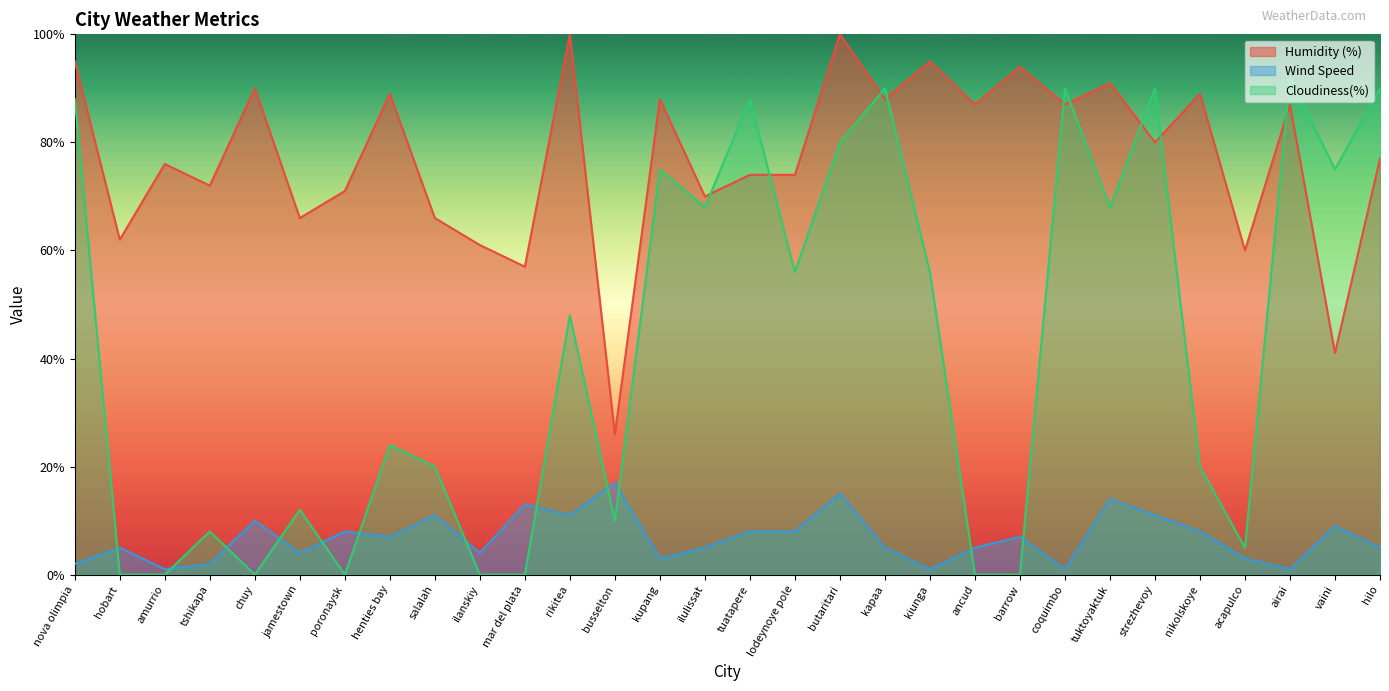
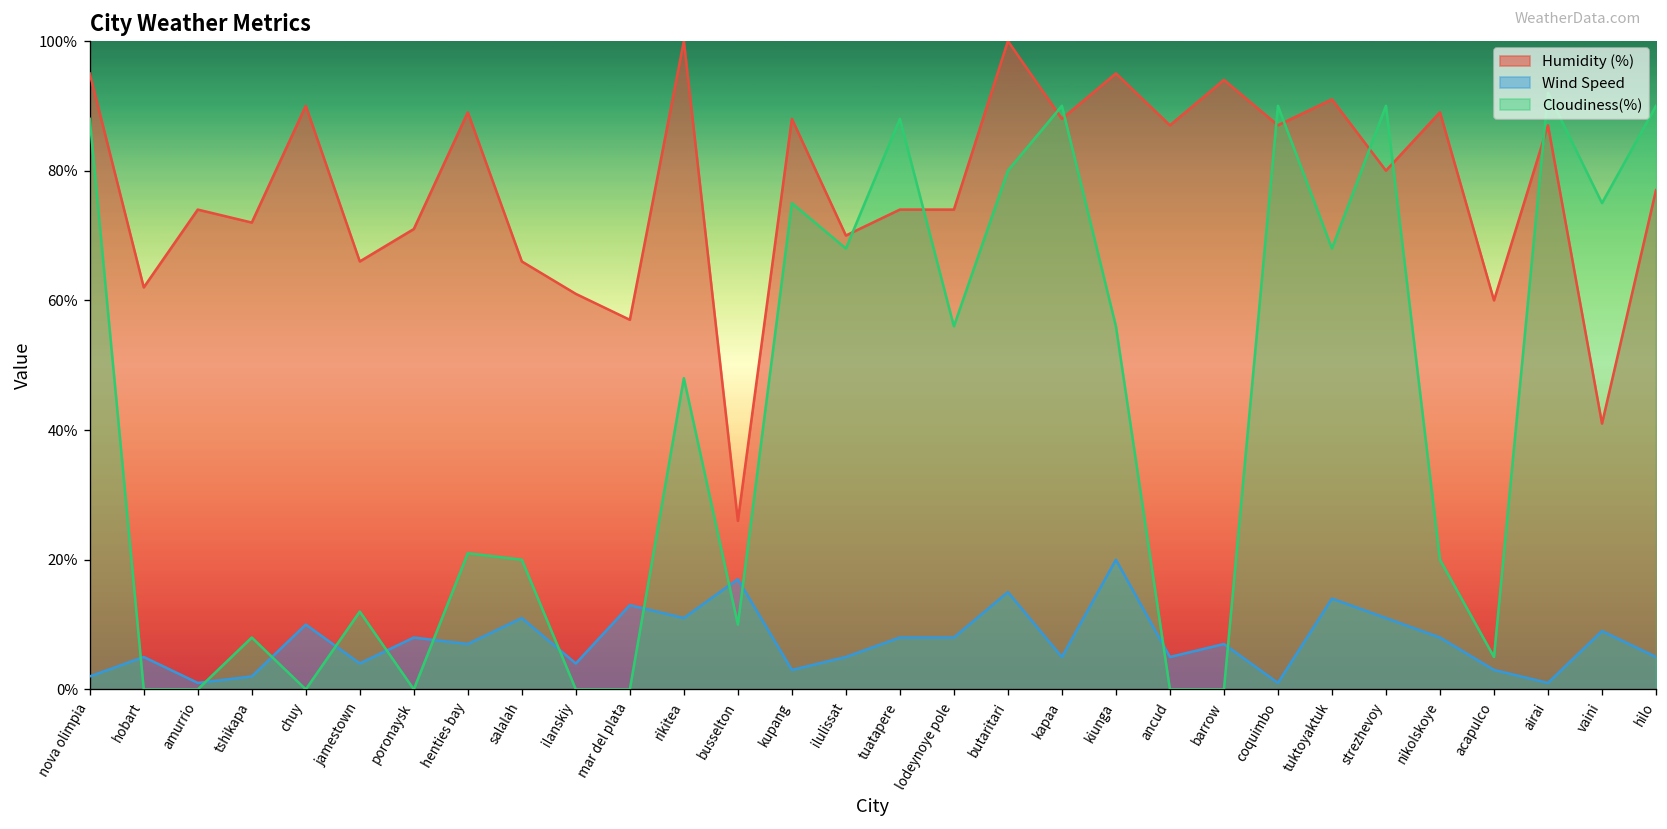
  {
    "Humidity (%)": {
      "nova olimpia": "95%",
      "hobart": "62%",
-     "amurrio": "76%",
+     "amurrio": "74%",
      "tshikapa": "72%",
      "chuy": "90%",
      "jamestown": "66%",
      "poronaysk": "71%",
      "henties bay": "89%",
      "salalah": "66%",
      "ilanskiy": "61%",
      "mar del plata": "57%",
      "rikitea": "100%",
      "busselton": "26%",
      "kupang": "88%",
      "ilulissat": "70%",
      "tuatapere": "74%",
      "lodeynoye pole": "74%",
      "butaritari": "100%",
      "kapaa": "88%",
      "kiunga": "95%",
      "ancud": "87%",
      "barrow": "94%",
      "coquimbo": "87%",
      "tuktoyaktuk": "91%",
      "strezhevoy": "80%",
      "nikolskoye": "89%",
      "acapulco": "60%",
      "airai": "87%",
      "vaini": "41%",
      "hilo": "77%"
    },
    "Wind Speed": {
      "nova olimpia": "2%",
      "hobart": "5%",
      "amurrio": "1%",
      "tshikapa": "2%",
      "chuy": "10%",
      "jamestown": "4%",
      "poronaysk": "8%",
      "henties bay": "7%",
      "salalah": "11%",
      "ilanskiy": "4%",
      "mar del plata": "13%",
      "rikitea": "11%",
      "busselton": "17%",
      "kupang": "3%",
      "ilulissat": "5%",
      "tuatapere": "8%",
      "lodeynoye pole": "8%",
      "butaritari": "15%",
      "kapaa": "5%",
-     "kiunga": "1%",
+     "kiunga": "20%",
      "ancud": "5%",
      "barrow": "7%",
      "coquimbo": "1%",
      "tuktoyaktuk": "14%",
      "strezhevoy": "11%",
      "nikolskoye": "8%",
      "acapulco": "3%",
      "airai": "1%",
      "vaini": "9%",
      "hilo": "5%"
    },
    "Cloudiness(%)": {
      "nova olimpia": "88%",
      "hobart": "0%",
      "amurrio": "0%",
      "tshikapa": "8%",
      "chuy": "0%",
      "jamestown": "12%",
      "poronaysk": "0%",
-     "henties bay": "24%",
+     "henties bay": "21%",
      "salalah": "20%",
      "ilanskiy": "0%",
      "mar del plata": "0%",
      "rikitea": "48%",
      "busselton": "10%",
      "kupang": "75%",
      "ilulissat": "68%",
      "tuatapere": "88%",
      "lodeynoye pole": "56%",
      "butaritari": "80%",
      "kapaa": "90%",
      "kiunga": "56%",
      "ancud": "0%",
      "barrow": "0%",
      "coquimbo": "90%",
      "tuktoyaktuk": "68%",
      "strezhevoy": "90%",
      "nikolskoye": "20%",
      "acapulco": "5%",
      "vaini": "75%",
      "hilo": "90%"
    }
  }
